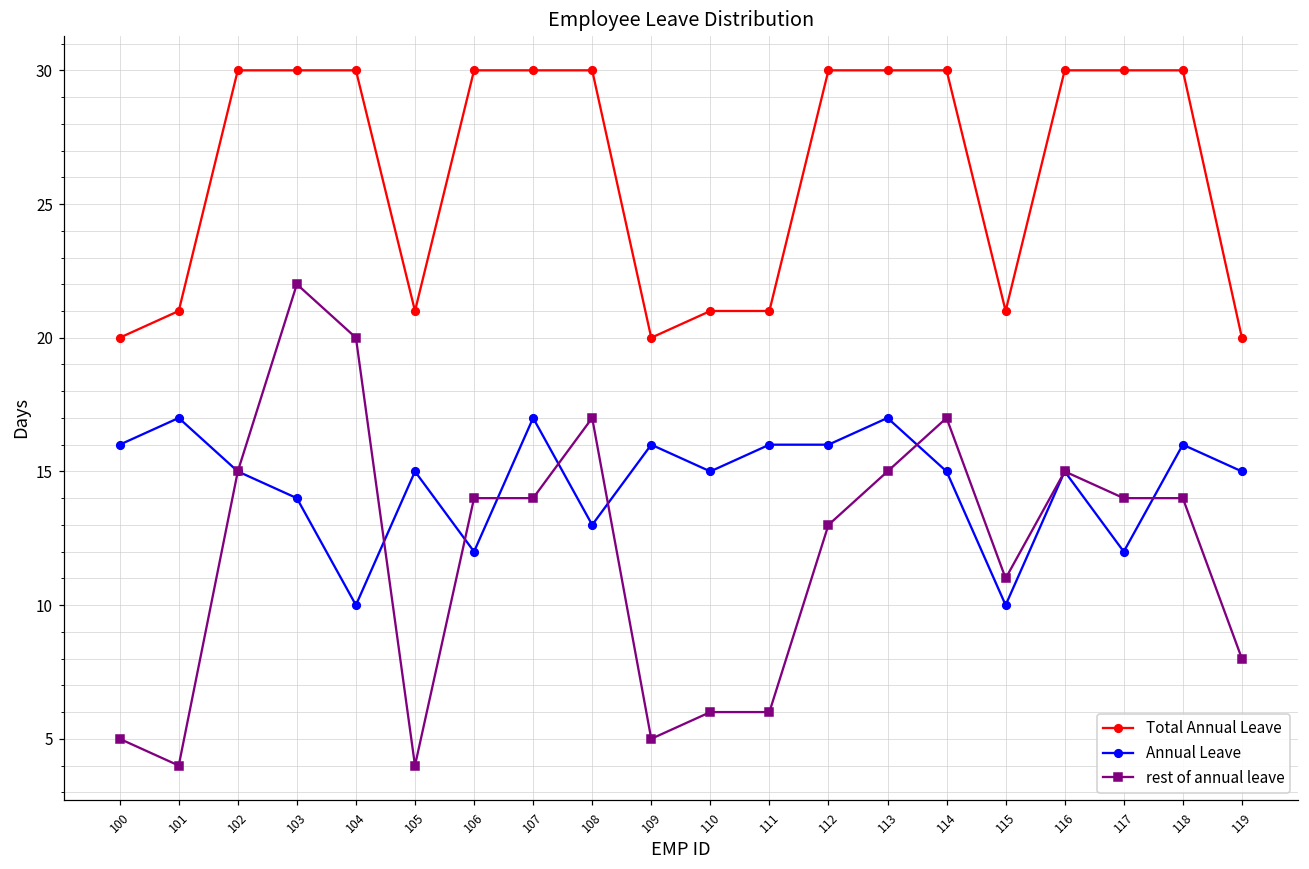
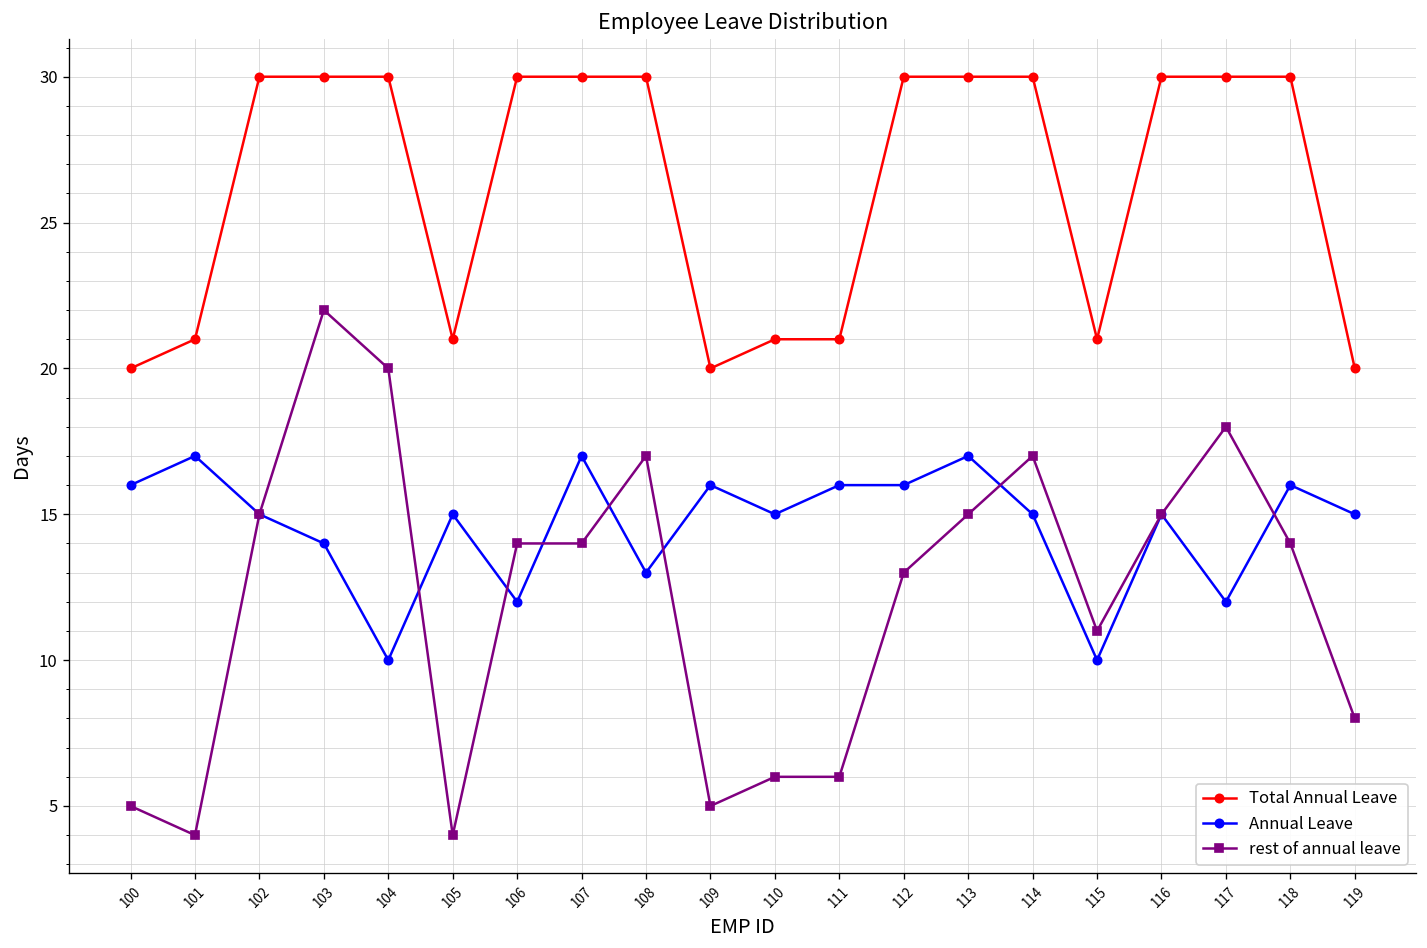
  {
    "Total Annual Leave": {
      "100": 20,
      "101": 21,
      "102": 30,
      "103": 30,
      "104": 30,
      "105": 21,
      "106": 30,
      "107": 30,
      "108": 30,
      "109": 20,
      "110": 21,
      "111": 21,
      "112": 30,
      "113": 30,
      "114": 30,
      "115": 21,
      "116": 30,
      "117": 30,
      "118": 30,
      "119": 20
    },
    "Annual Leave": {
      "100": 16,
      "101": 17,
      "103": 14,
      "104": 10,
      "105": 15,
      "106": 12,
      "107": 17,
      "108": 13,
      "109": 16,
      "110": 15,
      "111": 16,
      "112": 16,
      "113": 17,
      "114": 15,
      "115": 10,
      "117": 12,
      "118": 16,
      "119": 15
    },
    "rest of annual leave": {
      "100": 5,
      "101": 4,
      "103": 22,
      "104": 20,
      "105": 4,
      "106": 14,
      "107": 14,
      "108": 17,
      "109": 5,
      "110": 6,
      "111": 6,
      "112": 13,
      "113": 15,
      "114": 17,
      "115": 11,
-     "117": 14,
+     "117": 18,
      "118": 14,
      "119": 8
    }
  }
